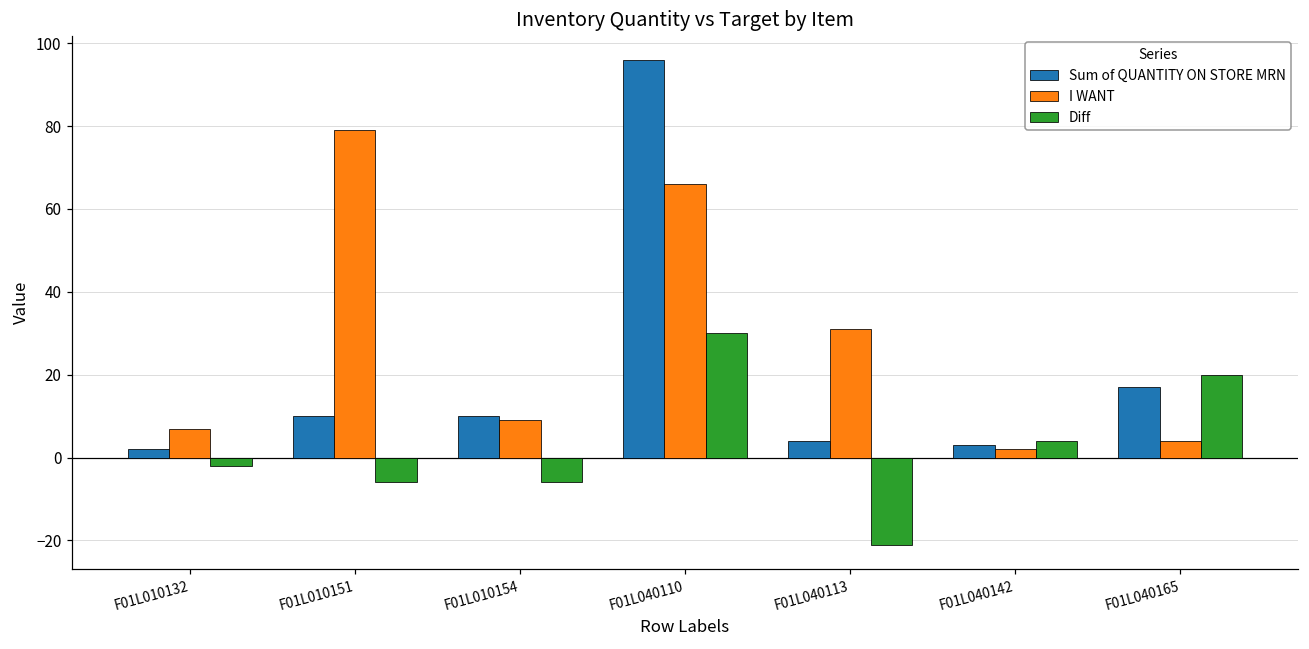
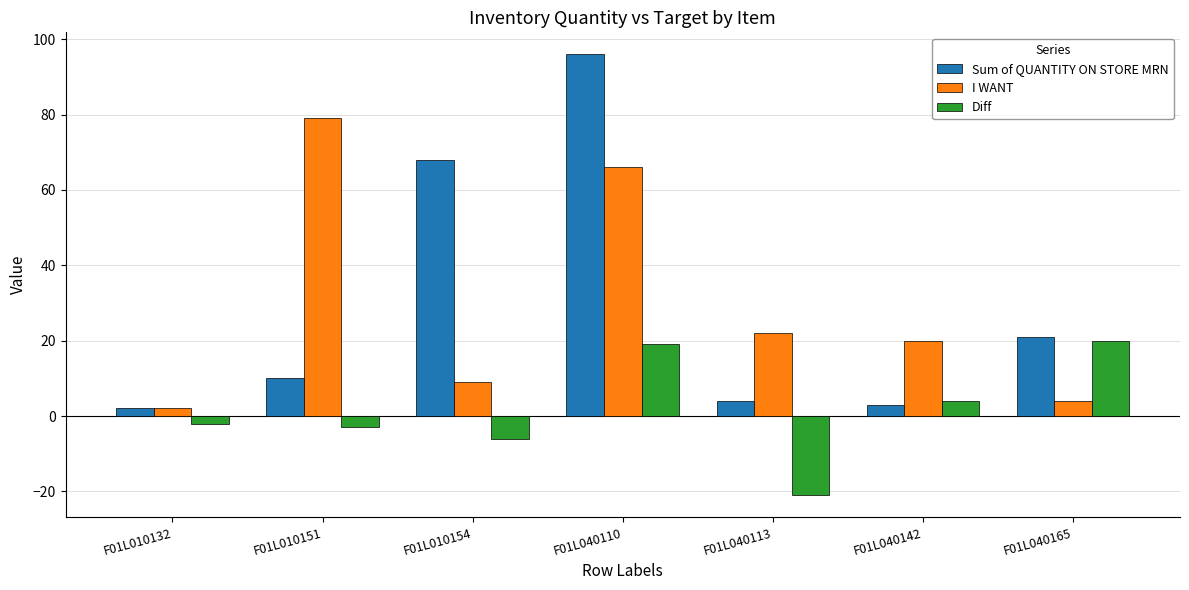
  {
    "Sum of QUANTITY ON STORE MRN": {
      "F01L010132": 2,
      "F01L010151": 10,
-     "F01L010154": 10,
+     "F01L010154": 68,
      "F01L040110": 96,
      "F01L040113": 4,
      "F01L040142": 3,
-     "F01L040165": 17
+     "F01L040165": 21
    },
    "I WANT": {
-     "F01L010132": 7,
+     "F01L010132": 2,
      "F01L010151": 79,
      "F01L010154": 9,
      "F01L040110": 66,
-     "F01L040113": 31,
-     "F01L040142": 2,
+     "F01L040113": 22,
+     "F01L040142": 20,
      "F01L040165": 4
    },
    "Diff": {
      "F01L010132": -2,
-     "F01L010151": -6,
+     "F01L010151": -3,
      "F01L010154": -6,
-     "F01L040110": 30,
+     "F01L040110": 19,
      "F01L040113": -21,
      "F01L040142": 4,
      "F01L040165": 20
    }
  }
